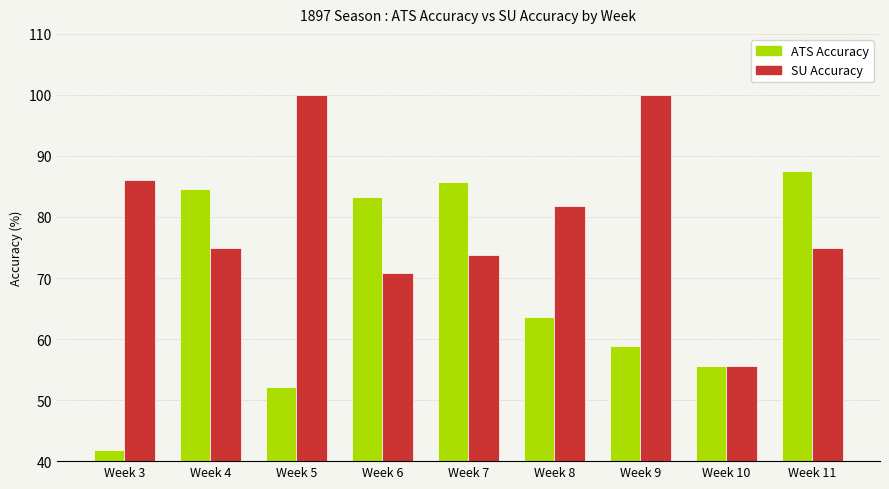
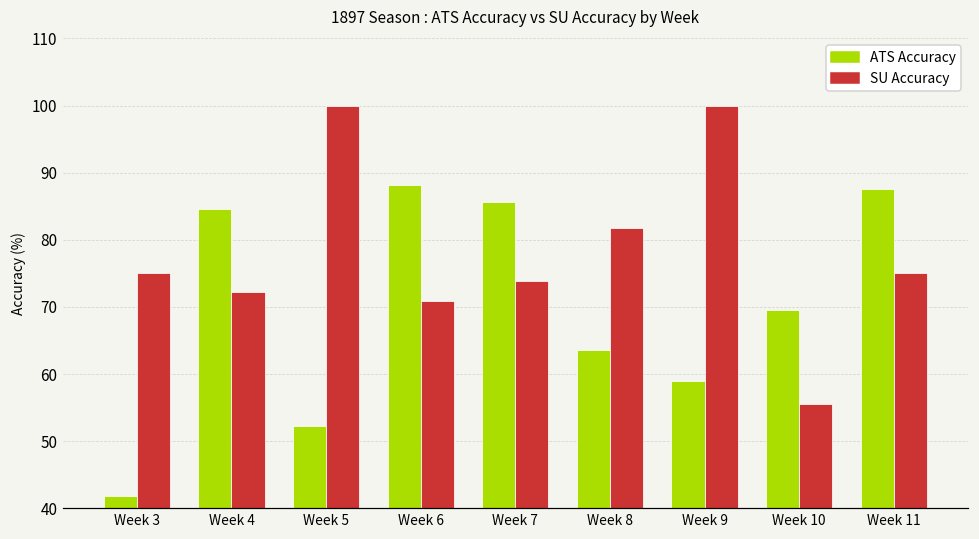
  {
    "ATS Accuracy": {
      "Week 3": 42,
      "Week 4": 85,
      "Week 5": 52,
-     "Week 6": 83,
+     "Week 6": 88,
      "Week 7": 86,
      "Week 8": 64,
      "Week 9": 59,
-     "Week 10": 56,
+     "Week 10": 70,
      "Week 11": 88
    },
    "SU Accuracy": {
-     "Week 3": 86,
-     "Week 4": 75,
+     "Week 3": 75,
+     "Week 4": 72,
      "Week 5": 100,
      "Week 6": 71,
      "Week 7": 74,
      "Week 8": 82,
      "Week 9": 100,
      "Week 10": 56,
      "Week 11": 75
    }
  }
